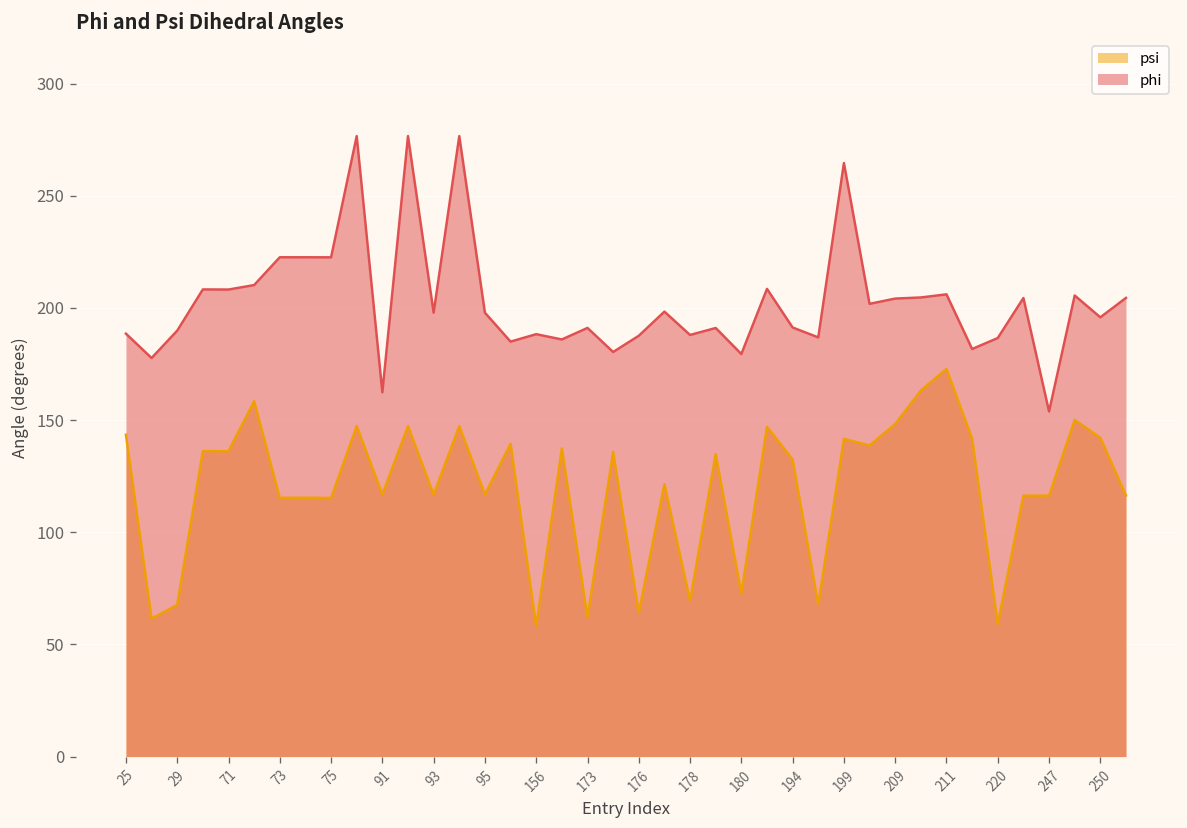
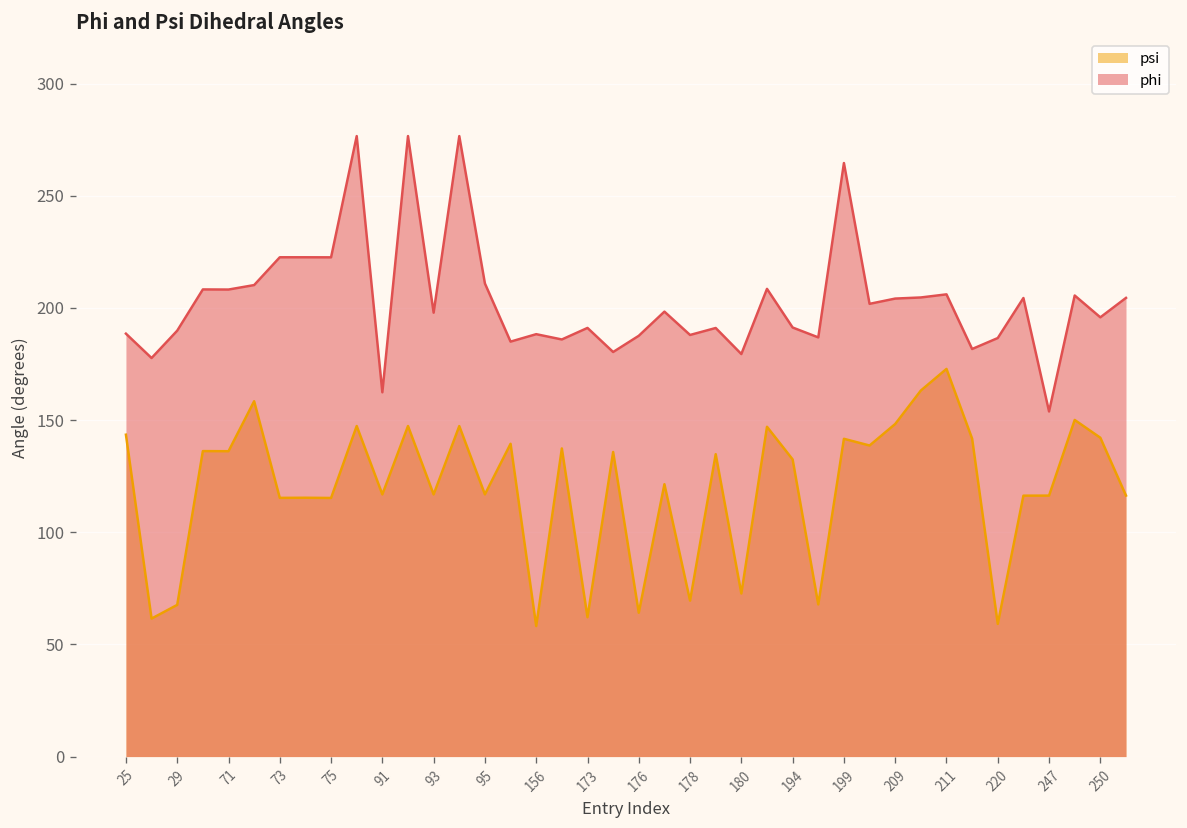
  {
    "psi": {
      "71": 136,
      "73": 115,
      "75": 115,
      "91": 117,
      "93": 117,
      "95": 117,
      "156": 58,
      "173": 62,
      "176": 64,
      "178": 70,
      "180": 73,
      "194": 132,
      "199": 142,
      "209": 148,
      "211": 173,
      "220": 59,
      "247": 116,
      "250": 142
    },
    "phi": {
      "71": 208,
      "73": 223,
      "75": 223,
      "91": 162,
      "93": 198,
-     "95": 198,
+     "95": 211,
      "156": 188,
      "173": 191,
      "176": 188,
      "178": 188,
      "180": 179,
      "194": 191,
      "199": 265,
      "209": 204,
      "211": 206,
      "220": 187,
      "247": 154,
      "250": 196
    }
  }
